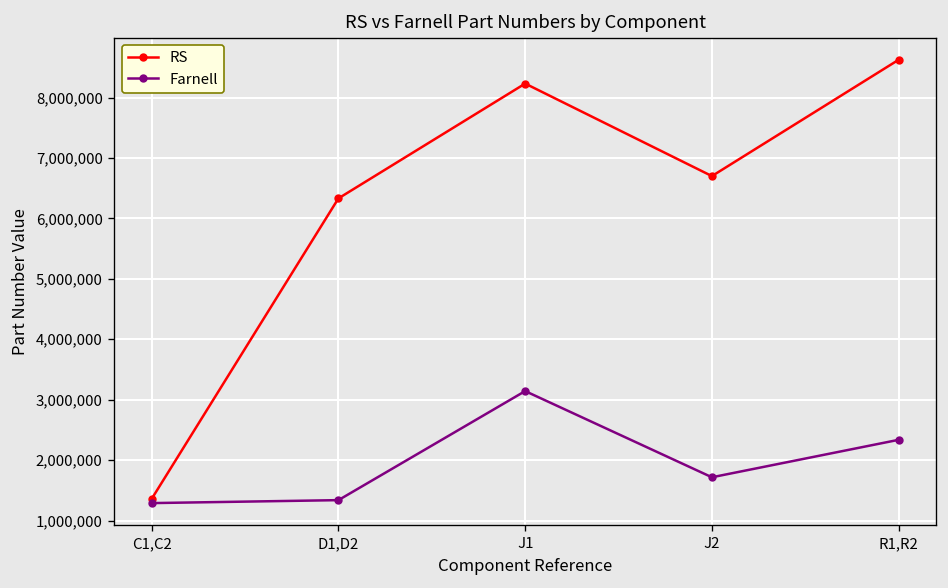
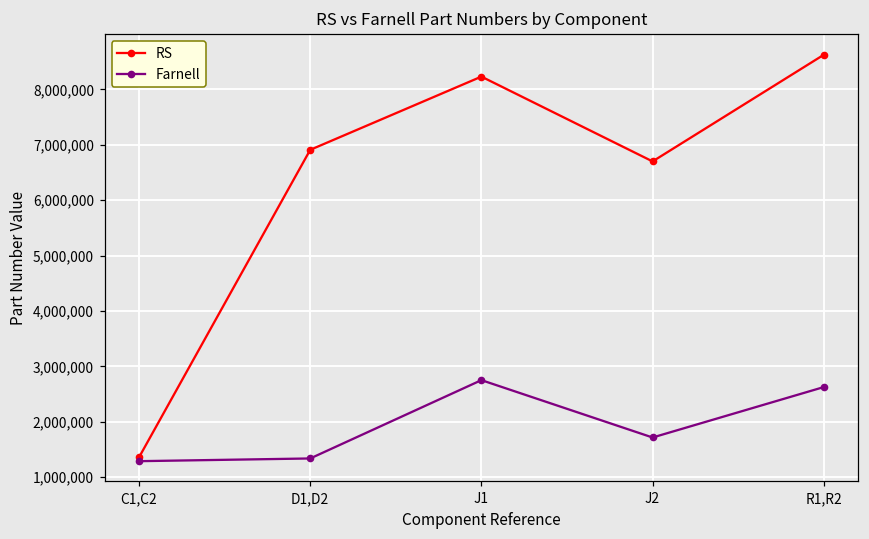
  {
    "RS": {
      "C1,C2": "1,400,000",
-     "D1,D2": "6,300,000",
+     "D1,D2": "6,900,000",
      "J1": "8,200,000",
      "J2": "6,700,000",
      "R1,R2": "8,600,000"
    },
    "Farnell": {
      "C1,C2": "1,300,000",
      "D1,D2": "1,300,000",
-     "J1": "3,100,000",
+     "J1": "2,800,000",
      "J2": "1,700,000",
-     "R1,R2": "2,300,000"
+     "R1,R2": "2,600,000"
    }
  }
